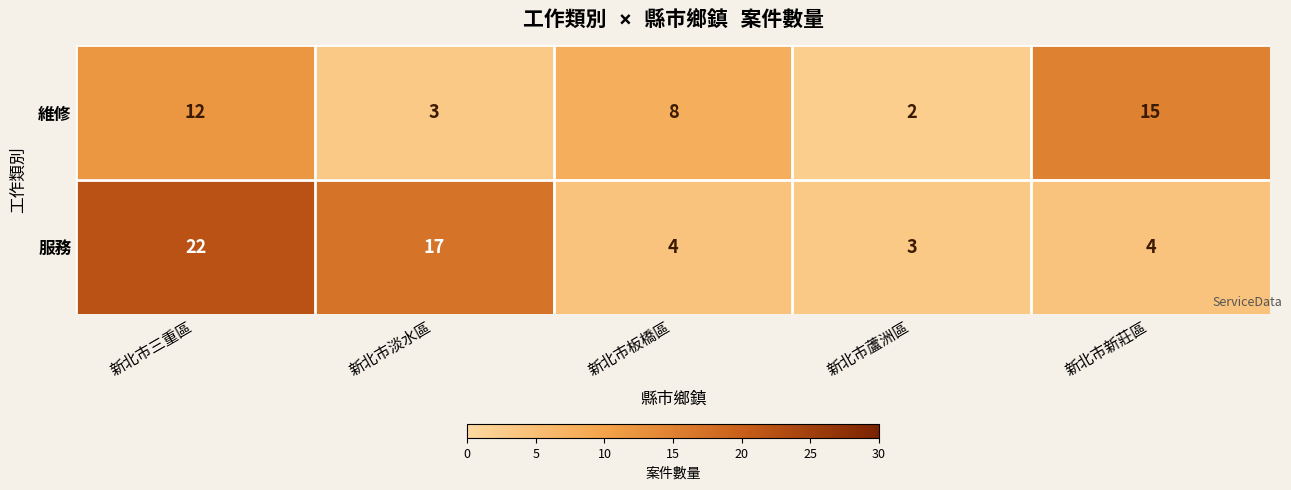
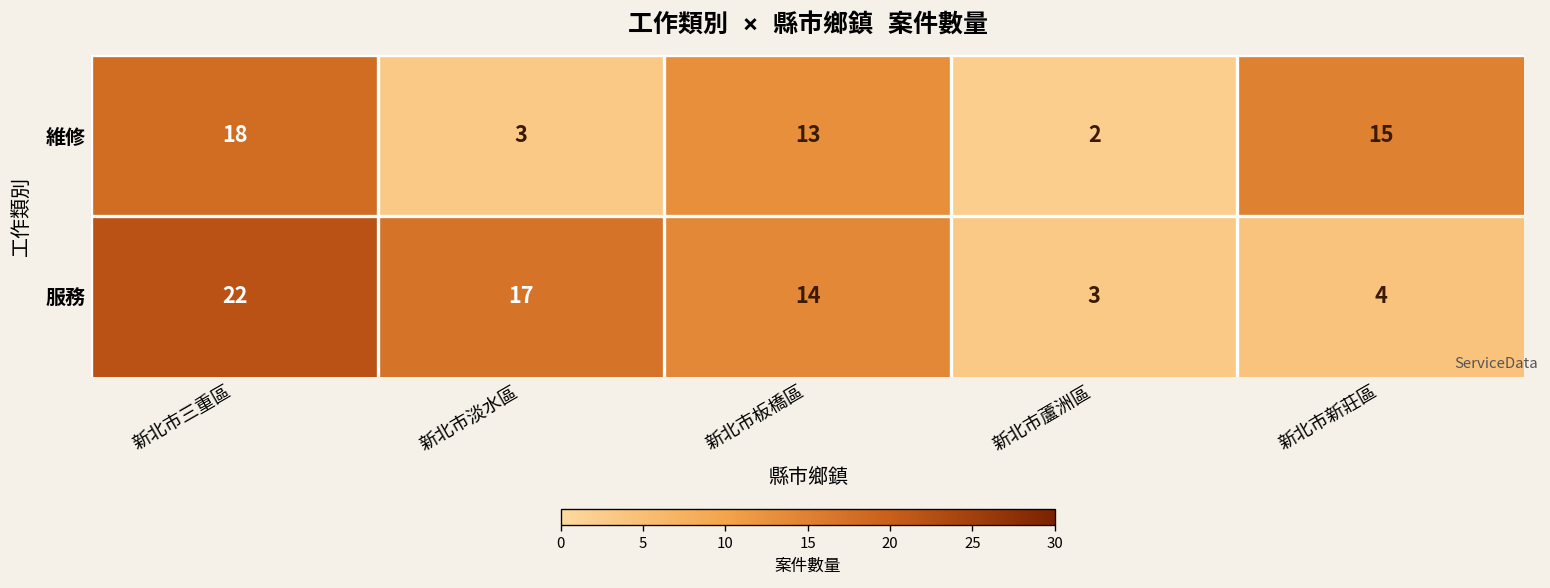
  {
    "維修": {
-     "新北市三重區": 12,
+     "新北市三重區": 18,
      "新北市淡水區": 3,
-     "新北市板橋區": 8,
+     "新北市板橋區": 13,
      "新北市蘆洲區": 2,
      "新北市新莊區": 15
    },
    "服務": {
      "新北市三重區": 22,
      "新北市淡水區": 17,
-     "新北市板橋區": 4,
+     "新北市板橋區": 14,
      "新北市蘆洲區": 3
    }
  }
